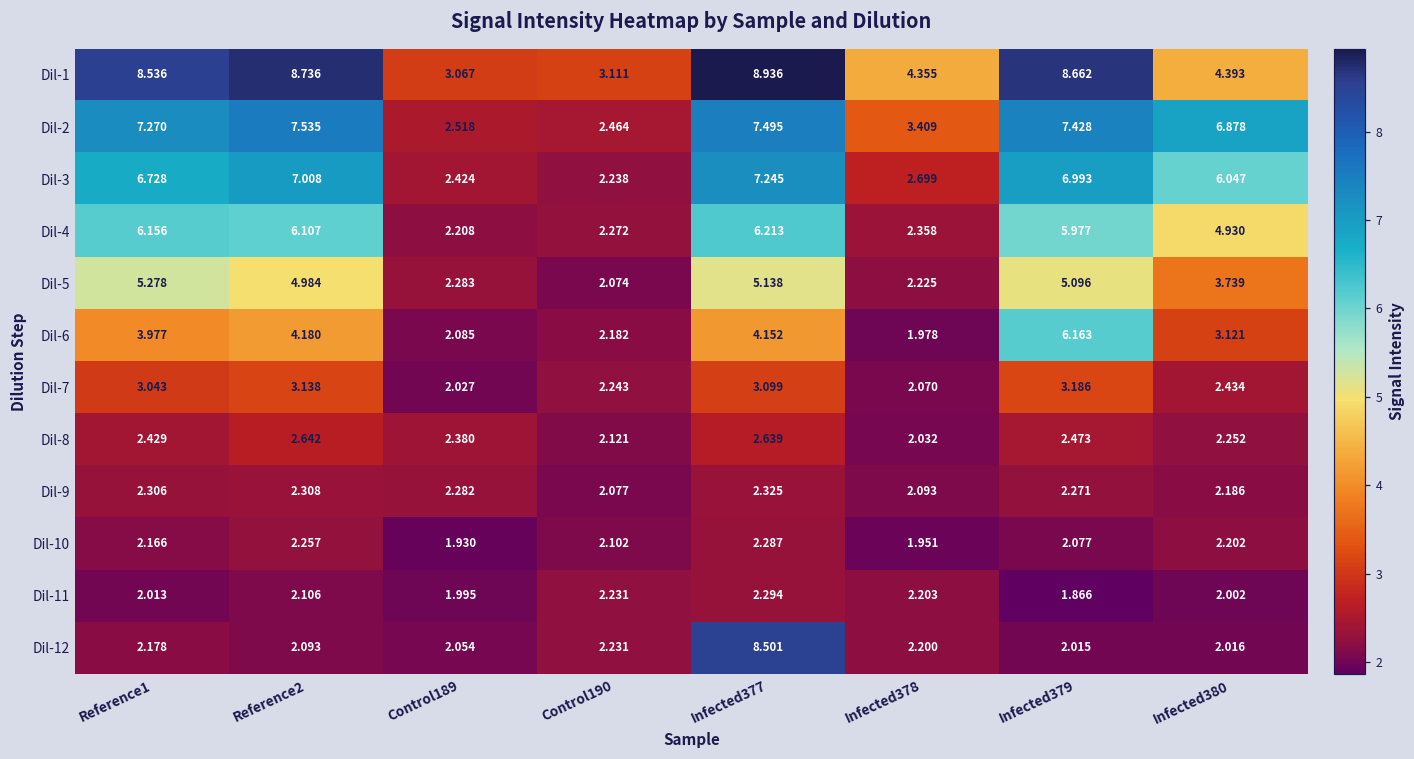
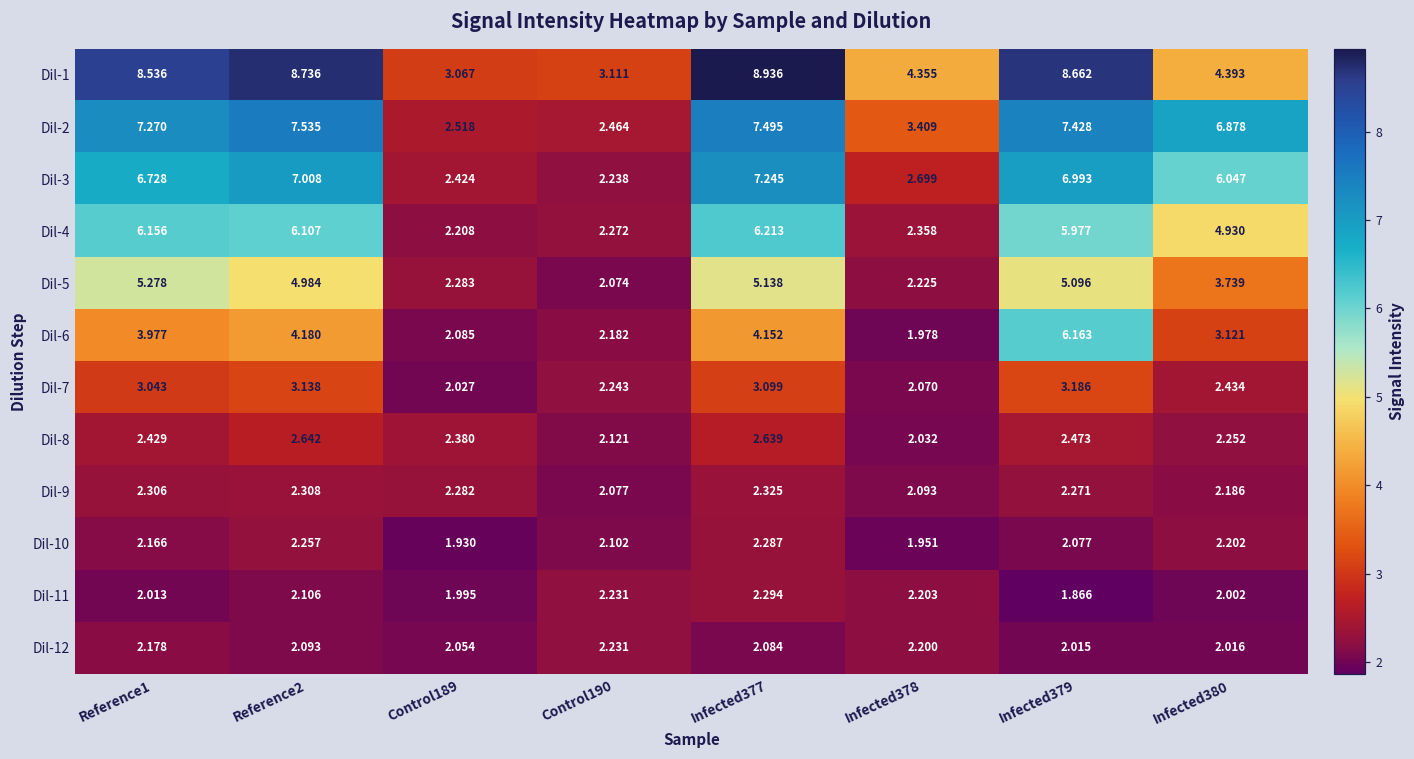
  {
    "Dil-1": {
      "Reference1": 8.536,
      "Reference2": 8.736,
      "Control189": 3.067,
      "Control190": 3.111,
      "Infected377": 8.936,
      "Infected378": 4.355,
      "Infected379": 8.662,
      "Infected380": 4.393
    },
    "Dil-2": {
      "Reference1": 7.270,
      "Reference2": 7.535,
      "Control189": 2.518,
      "Control190": 2.464,
      "Infected377": 7.495,
      "Infected378": 3.409,
      "Infected379": 7.428,
      "Infected380": 6.878
    },
    "Dil-3": {
      "Reference1": 6.728,
      "Reference2": 7.008,
      "Control189": 2.424,
      "Control190": 2.238,
      "Infected377": 7.245,
      "Infected378": 2.699,
      "Infected379": 6.993,
      "Infected380": 6.047
    },
    "Dil-4": {
      "Reference1": 6.156,
      "Reference2": 6.107,
      "Control189": 2.208,
      "Control190": 2.272,
      "Infected377": 6.213,
      "Infected378": 2.358,
      "Infected379": 5.977,
      "Infected380": 4.930
    },
    "Dil-5": {
      "Reference1": 5.278,
      "Reference2": 4.984,
      "Control189": 2.283,
      "Control190": 2.074,
      "Infected377": 5.138,
      "Infected378": 2.225,
      "Infected379": 5.096,
      "Infected380": 3.739
    },
    "Dil-6": {
      "Reference1": 3.977,
      "Reference2": 4.180,
      "Control189": 2.085,
      "Control190": 2.182,
      "Infected377": 4.152,
      "Infected378": 1.978,
      "Infected379": 6.163,
      "Infected380": 3.121
    },
    "Dil-7": {
      "Reference1": 3.043,
      "Reference2": 3.138,
      "Control189": 2.027,
      "Control190": 2.243,
      "Infected377": 3.099,
      "Infected378": 2.070,
      "Infected379": 3.186,
      "Infected380": 2.434
    },
    "Dil-8": {
      "Reference1": 2.429,
      "Reference2": 2.642,
      "Control189": 2.380,
      "Control190": 2.121,
      "Infected377": 2.639,
      "Infected378": 2.032,
      "Infected379": 2.473,
      "Infected380": 2.252
    },
    "Dil-9": {
      "Reference1": 2.306,
      "Reference2": 2.308,
      "Control189": 2.282,
      "Control190": 2.077,
      "Infected377": 2.325,
      "Infected378": 2.093,
      "Infected379": 2.271,
      "Infected380": 2.186
    },
    "Dil-10": {
      "Reference1": 2.166,
      "Reference2": 2.257,
      "Control189": 1.930,
      "Control190": 2.102,
      "Infected377": 2.287,
      "Infected378": 1.951,
      "Infected379": 2.077,
      "Infected380": 2.202
    },
    "Dil-11": {
      "Reference1": 2.013,
      "Reference2": 2.106,
      "Control189": 1.995,
      "Control190": 2.231,
      "Infected377": 2.294,
      "Infected378": 2.203,
      "Infected379": 1.866,
      "Infected380": 2.002
    },
    "Dil-12": {
      "Reference1": 2.178,
      "Reference2": 2.093,
      "Control189": 2.054,
      "Control190": 2.231,
-     "Infected377": 8.501,
+     "Infected377": 2.084,
      "Infected378": 2.200,
      "Infected379": 2.015,
      "Infected380": 2.016
    }
  }
